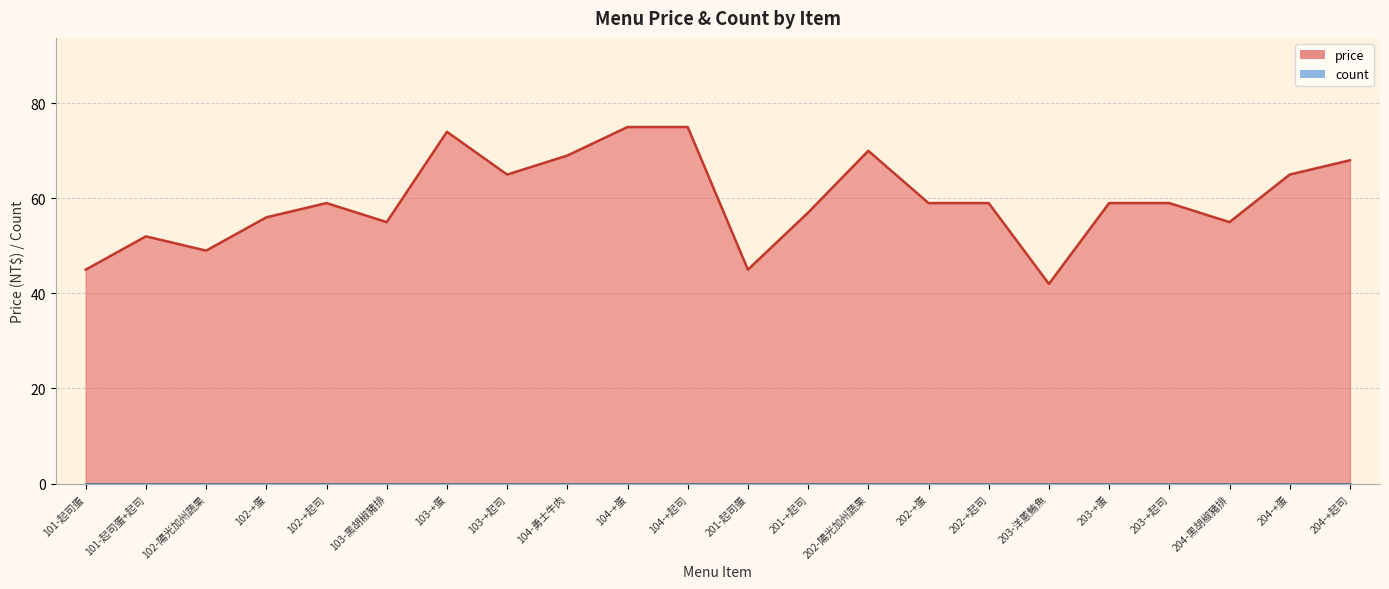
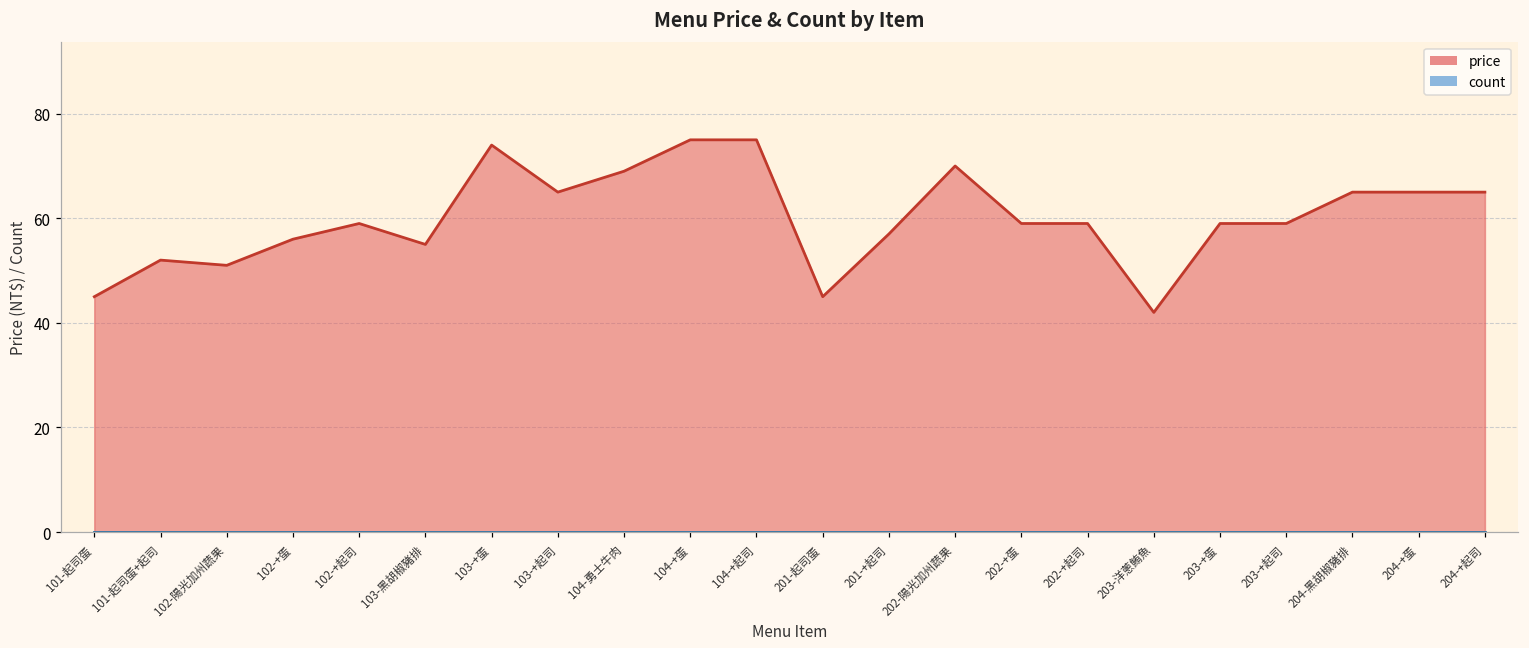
  {
    "price": {
      "101-起司蛋": 45,
      "101-起司蛋+起司": 52,
-     "102-陽光加州蔬果": 49,
+     "102-陽光加州蔬果": 51,
      "102-+蛋": 56,
      "102-+起司": 59,
      "103-黑胡椒豬排": 55,
      "103-+蛋": 74,
      "103-+起司": 65,
      "104-勇士牛肉": 69,
      "104-+蛋": 75,
      "104-+起司": 75,
      "201-起司蛋": 45,
      "201-+起司": 57,
      "202-陽光加州蔬果": 70,
      "202-+蛋": 59,
      "202-+起司": 59,
      "203-洋蔥鮪魚": 42,
      "203-+蛋": 59,
      "203-+起司": 59,
-     "204-黑胡椒豬排": 55,
+     "204-黑胡椒豬排": 65,
      "204-+蛋": 65,
-     "204-+起司": 68
+     "204-+起司": 65
    },
    "count": {
      "101-起司蛋": 0,
      "101-起司蛋+起司": 0,
      "102-陽光加州蔬果": 0,
      "102-+蛋": 0,
      "102-+起司": 0,
      "103-黑胡椒豬排": 0,
      "103-+蛋": 0,
      "103-+起司": 0,
      "104-勇士牛肉": 0,
      "104-+蛋": 0,
      "104-+起司": 0,
      "201-起司蛋": 0,
      "201-+起司": 0,
      "202-陽光加州蔬果": 0,
      "202-+蛋": 0,
      "202-+起司": 0,
      "203-洋蔥鮪魚": 0,
      "203-+蛋": 0,
      "203-+起司": 0,
      "204-黑胡椒豬排": 0,
      "204-+蛋": 0,
      "204-+起司": 0
    }
  }
